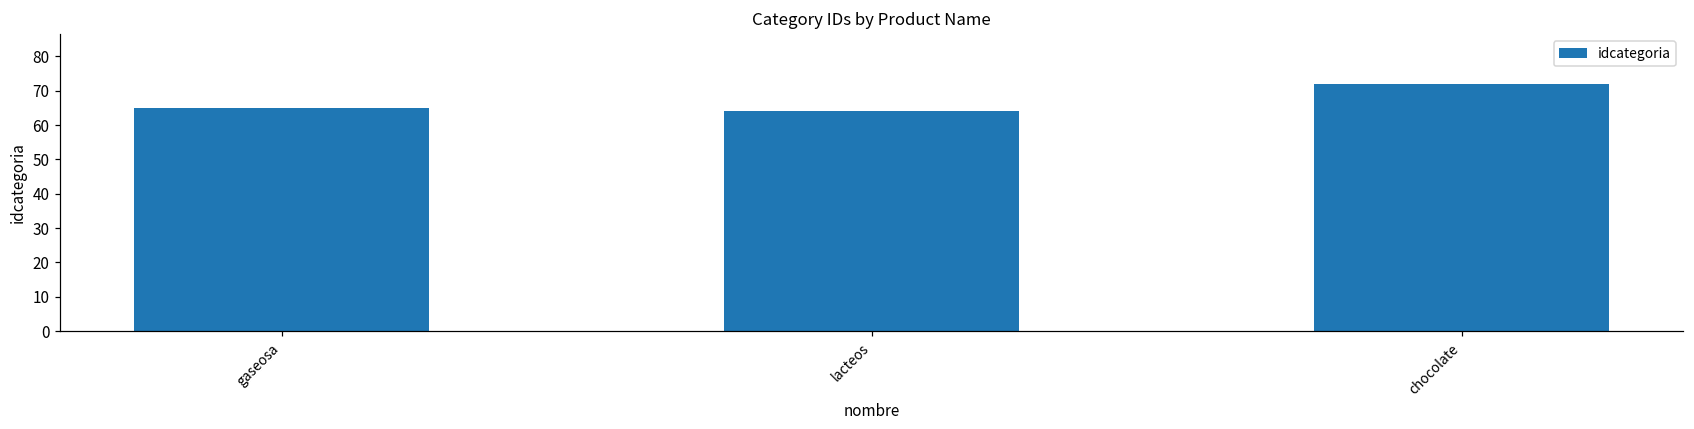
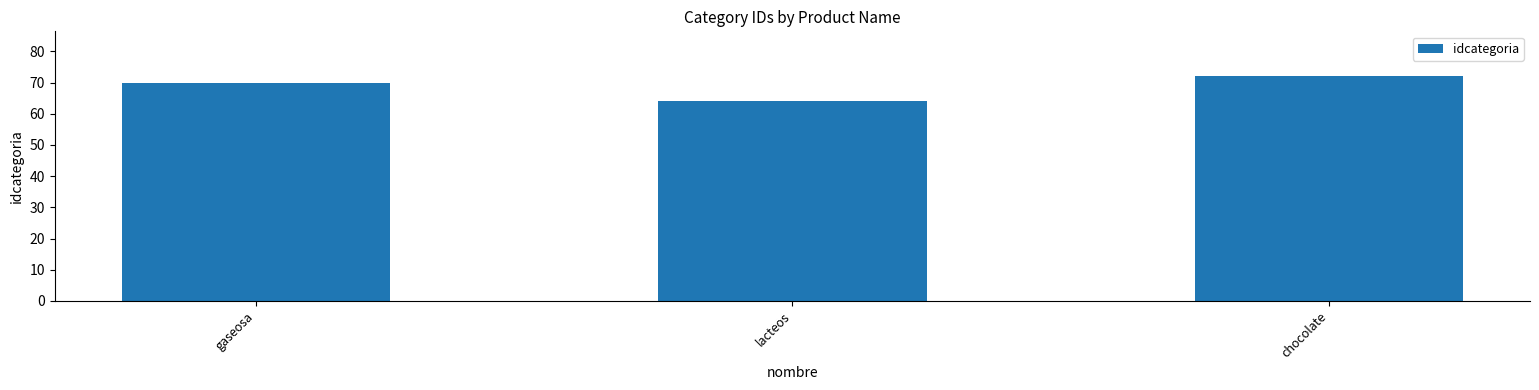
  {
-   "gaseosa": 65,
+   "gaseosa": 70,
    "lacteos": 64,
    "chocolate": 72
  }
